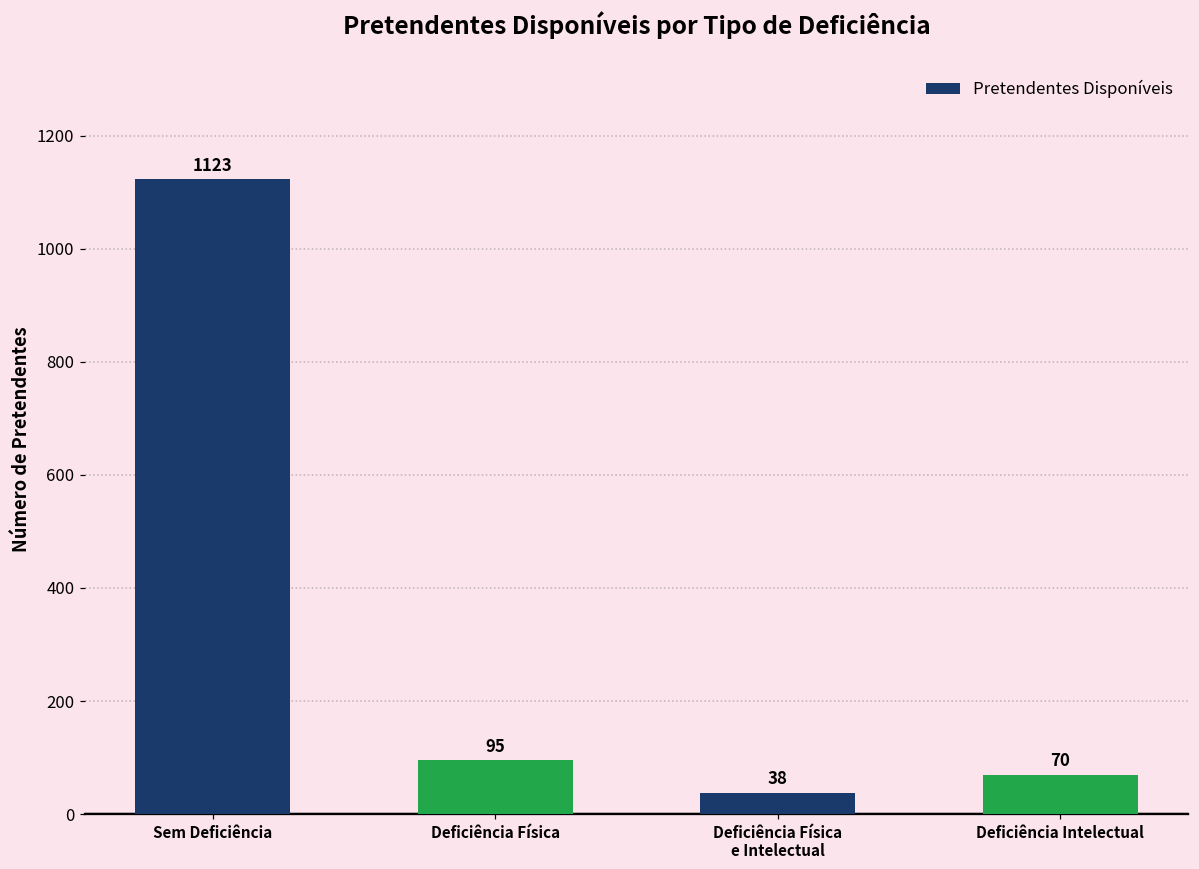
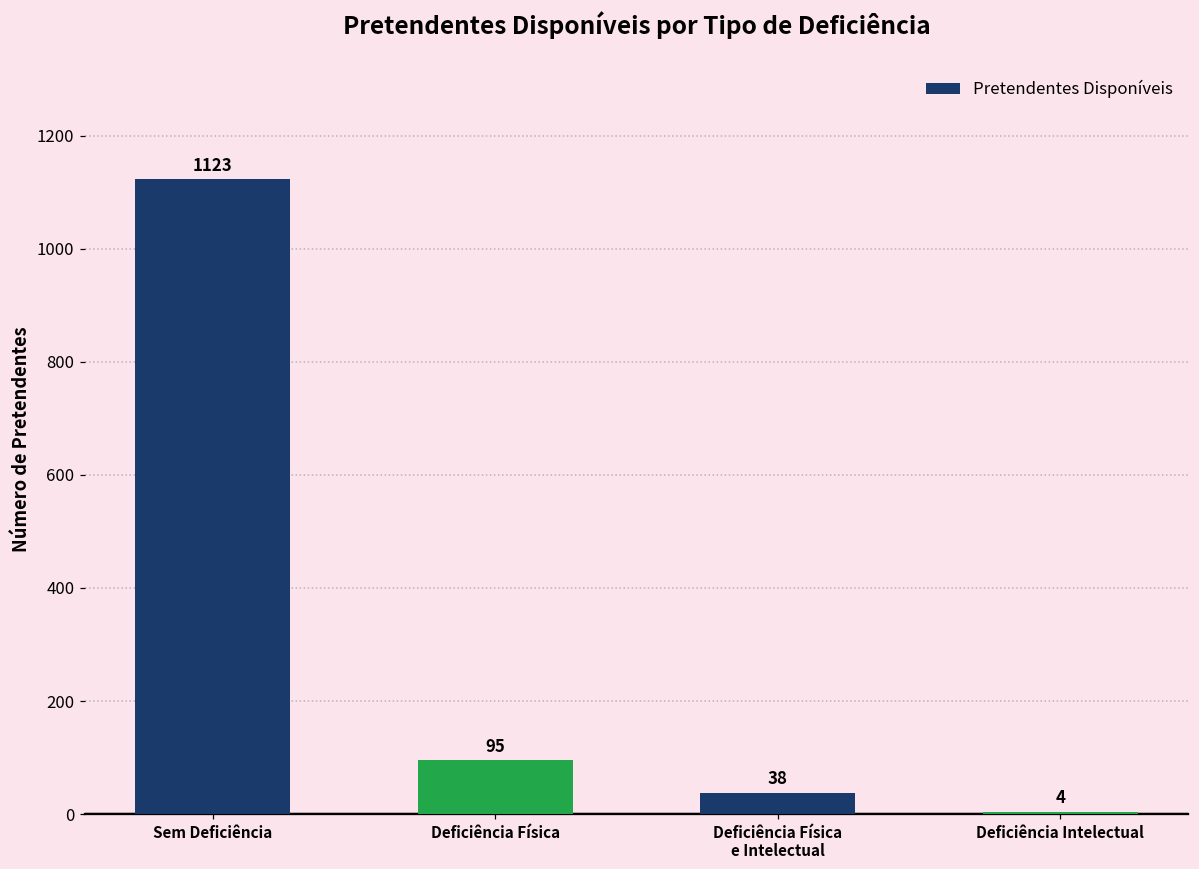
  {
    "Sem Deficiência": 1123,
    "Deficiência Física": 95,
    "Deficiência Física e Intelectual": 38,
-   "Deficiência Intelectual": 70
+   "Deficiência Intelectual": 4
  }
